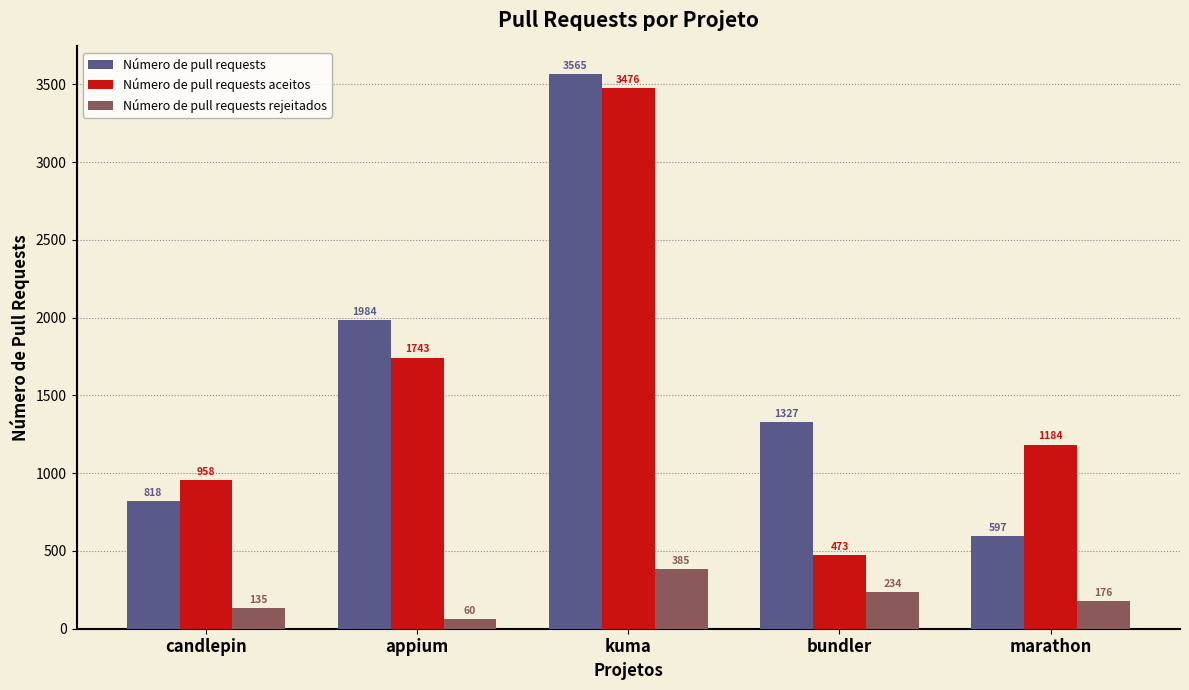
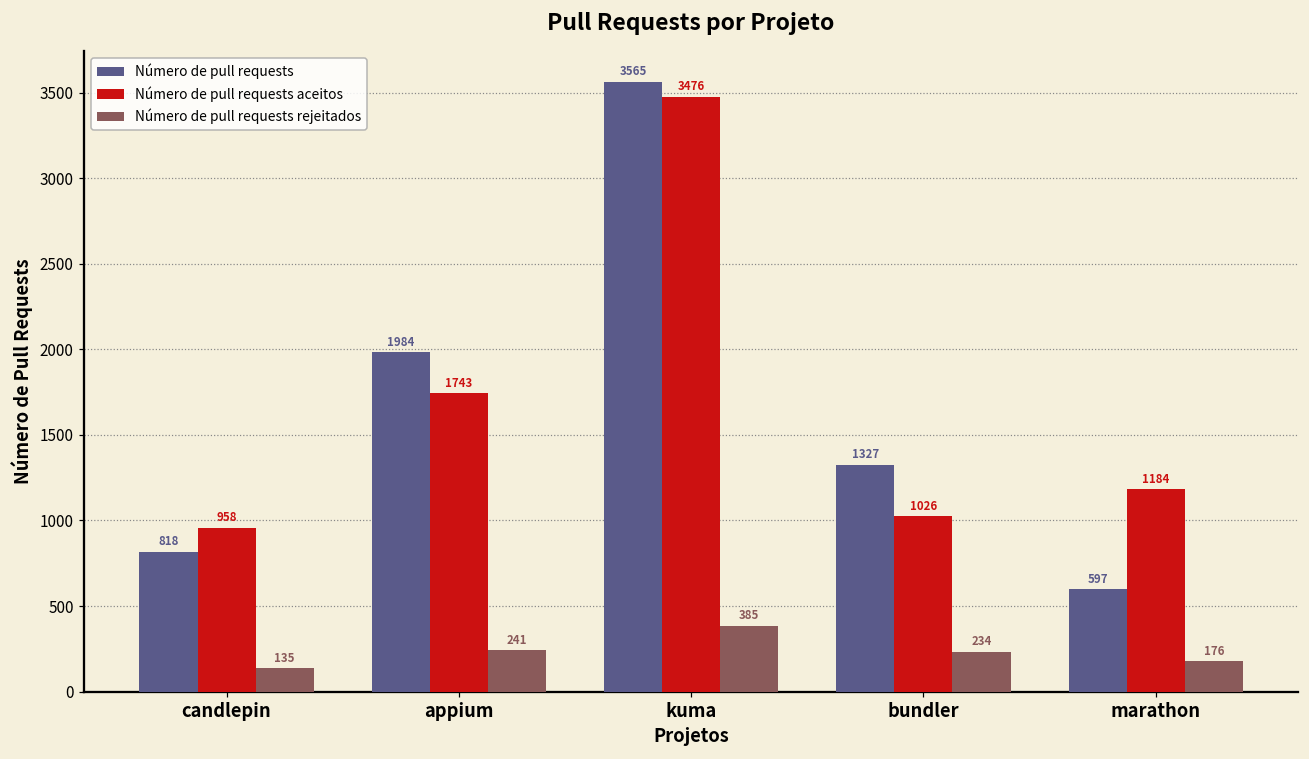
  {
    "Número de pull requests": {
      "candlepin": 818,
      "appium": 1984,
      "kuma": 3565,
      "bundler": 1327,
      "marathon": 597
    },
    "Número de pull requests aceitos": {
      "candlepin": 958,
      "appium": 1743,
      "kuma": 3476,
-     "bundler": 473,
+     "bundler": 1026,
      "marathon": 1184
    },
    "Número de pull requests rejeitados": {
      "candlepin": 135,
-     "appium": 60,
+     "appium": 241,
      "kuma": 385,
      "bundler": 234,
      "marathon": 176
    }
  }
